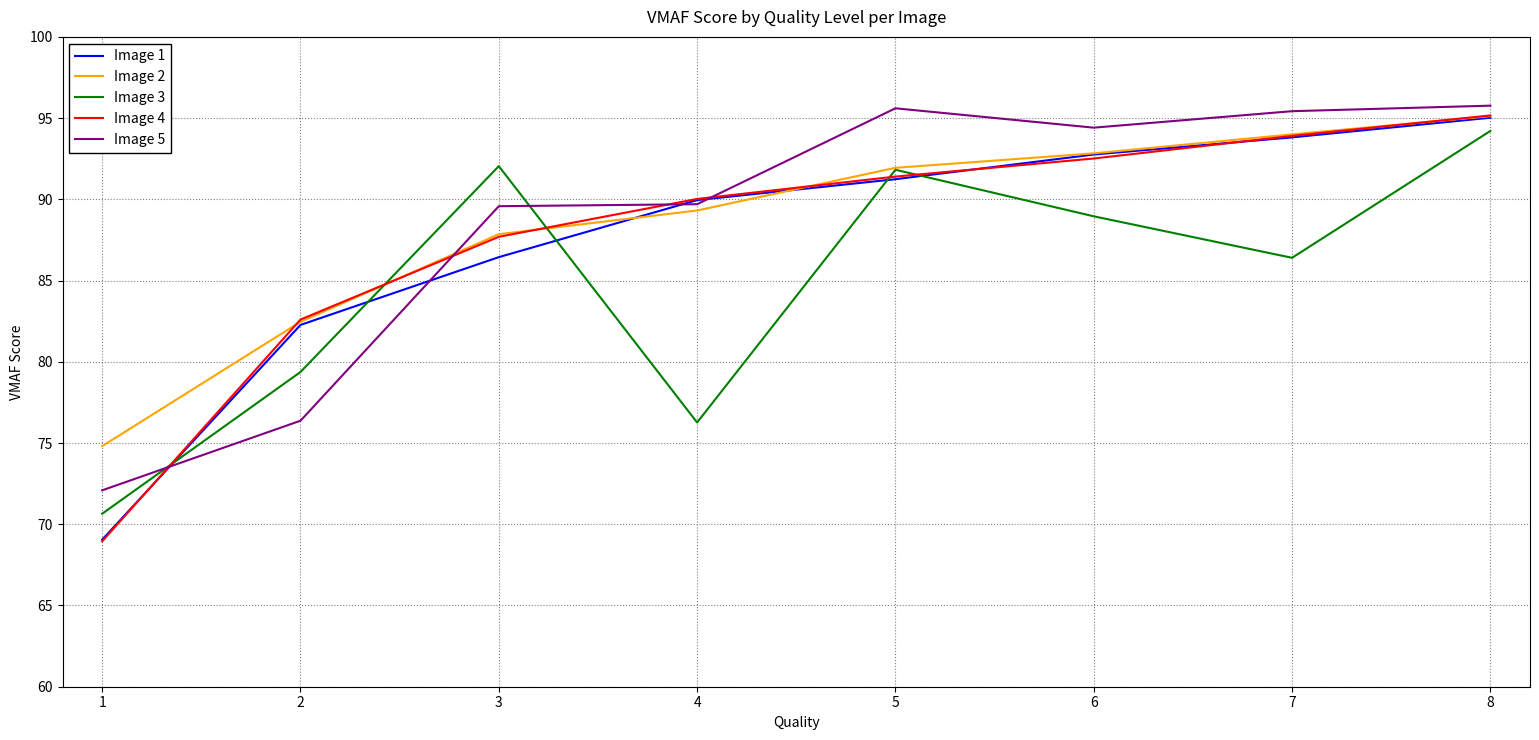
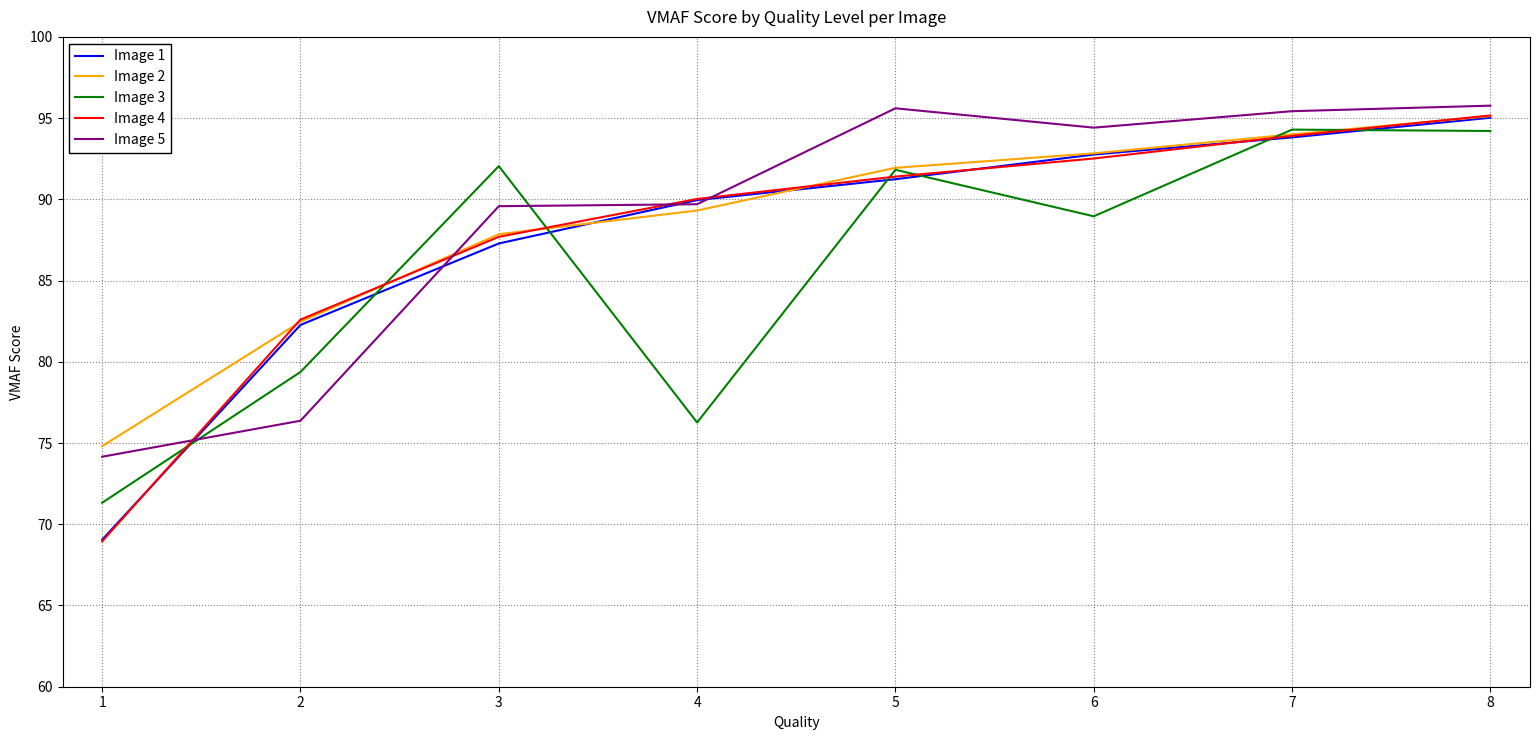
  {
    "Image 1": {
      "2": 82.3,
-     "3": 86.4,
+     "3": 87.3,
      "5": 91.2
    },
    "Image 2": {
      "1": 74.8,
      "3": 87.9,
      "4": 89.3
    },
    "Image 3": {
-     "1": 70.6,
+     "1": 71.3,
      "2": 79.4,
      "3": 92.0,
      "4": 76.3,
      "6": 89.0,
-     "7": 86.4,
+     "7": 94.3,
      "8": 94.2
    },
    "Image 4": {
      "3": 87.7,
      "5": 91.4,
      "6": 92.5
    },
    "Image 5": {
-     "1": 72.1,
+     "1": 74.2,
      "2": 76.4,
      "3": 89.6,
      "4": 89.7,
      "5": 95.6,
      "6": 94.4,
      "7": 95.4,
      "8": 95.8
    }
  }
